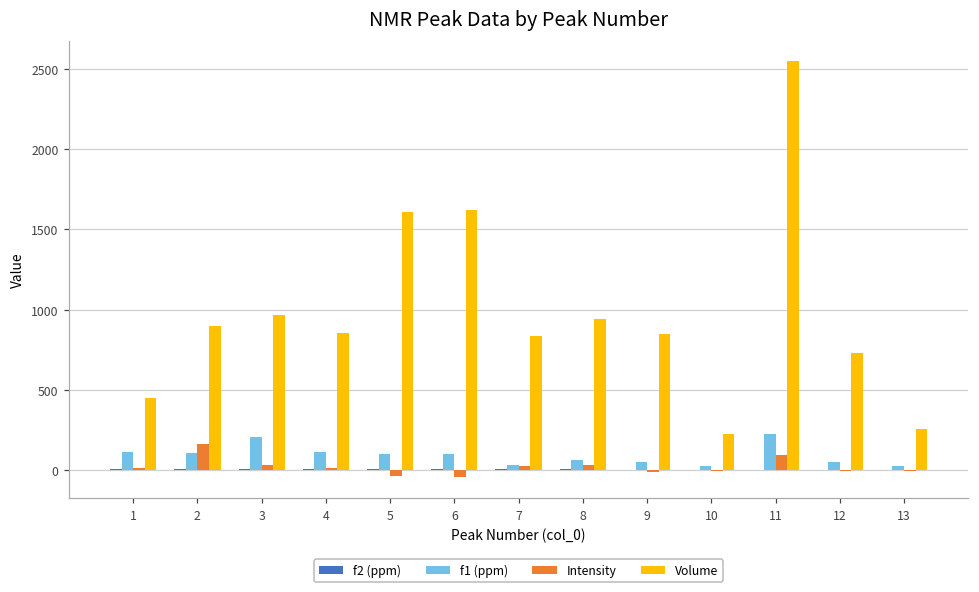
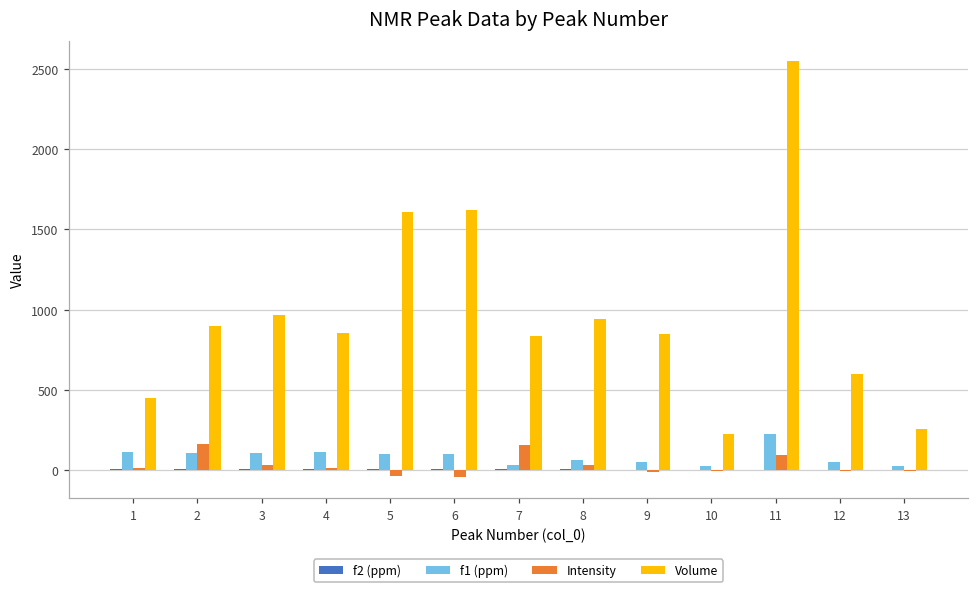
  {
    "f1 (ppm)": {
      "1": 110,
      "2": 110,
-     "3": 210,
+     "3": 110,
      "4": 120,
      "5": 100,
      "6": 100,
      "7": 30,
      "8": 70,
      "9": 50,
      "10": 30,
      "11": 230,
      "12": 50,
      "13": 30
    },
    "Intensity": {
      "2": 160,
      "3": 30,
      "5": -40,
      "6": -40,
-     "7": 20,
+     "7": 160,
      "8": 30,
      "11": 90
    },
    "Volume": {
      "1": 450,
      "2": 900,
      "3": 970,
      "4": 850,
      "5": 1610,
      "6": 1620,
      "7": 840,
      "8": 940,
      "9": 850,
      "10": 220,
      "11": 2540,
-     "12": 730,
+     "12": 600,
      "13": 260
    }
  }
